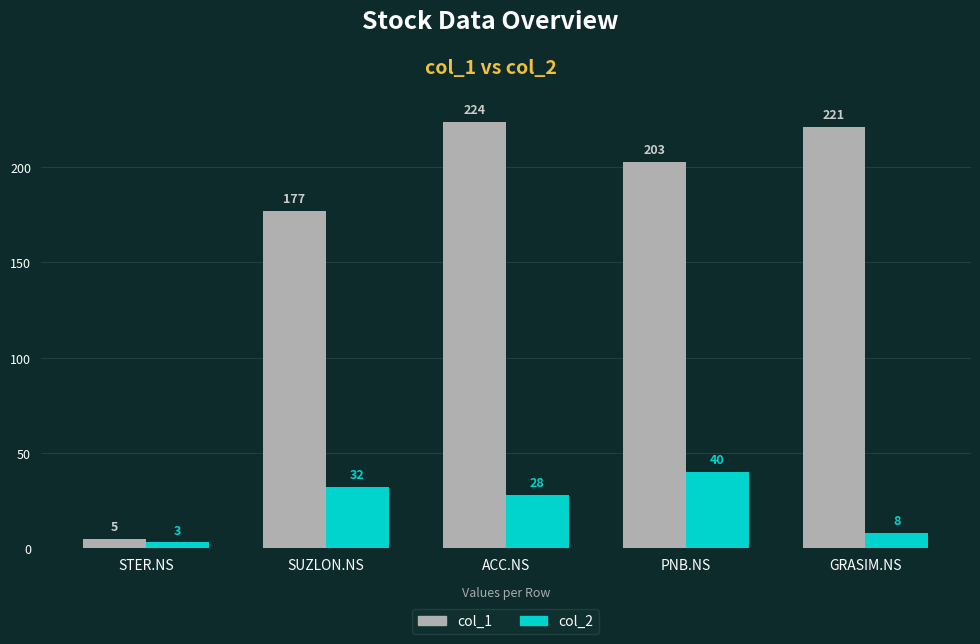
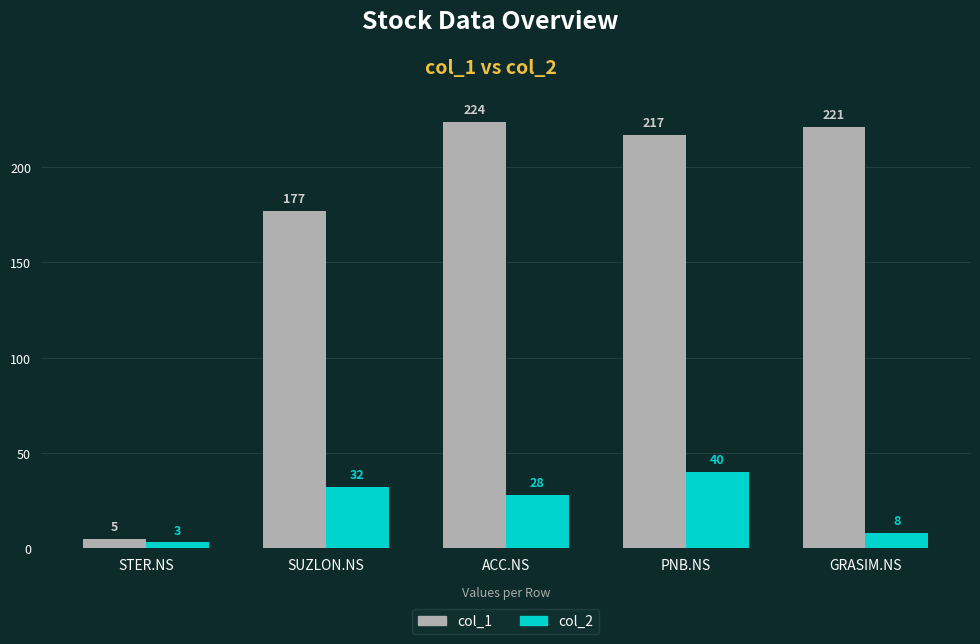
  {
    "col_1": {
      "STER.NS": 5,
      "SUZLON.NS": 177,
      "ACC.NS": 224,
-     "PNB.NS": 203,
+     "PNB.NS": 217,
      "GRASIM.NS": 221
    },
    "col_2": {
      "STER.NS": 3,
      "SUZLON.NS": 32,
      "ACC.NS": 28,
      "PNB.NS": 40,
      "GRASIM.NS": 8
    }
  }
